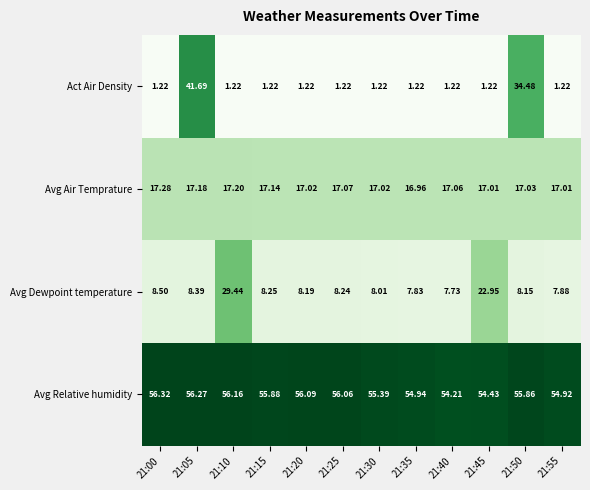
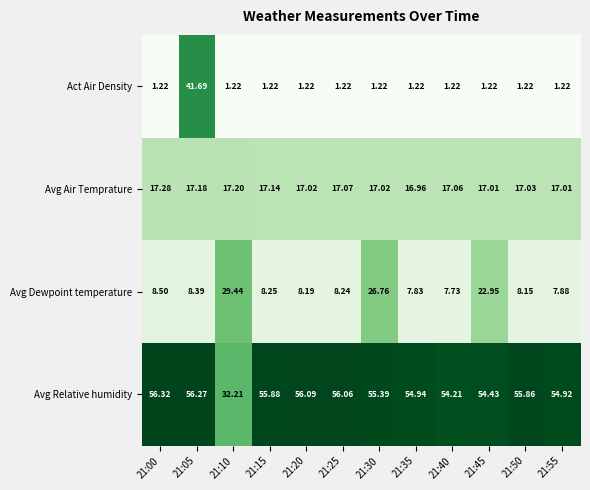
  {
    "Act Air Density": {
      "21:00": 1.22,
      "21:05": 41.69,
      "21:10": 1.22,
      "21:15": 1.22,
      "21:20": 1.22,
      "21:25": 1.22,
      "21:30": 1.22,
      "21:35": 1.22,
      "21:40": 1.22,
      "21:45": 1.22,
-     "21:50": 34.48,
+     "21:50": 1.22,
      "21:55": 1.22
    },
    "Avg Air Temprature": {
      "21:00": 17.28,
      "21:05": 17.18,
      "21:10": 17.20,
      "21:15": 17.14,
      "21:20": 17.02,
      "21:25": 17.07,
      "21:30": 17.02,
      "21:35": 16.96,
      "21:40": 17.06,
      "21:45": 17.01,
      "21:50": 17.03,
      "21:55": 17.01
    },
    "Avg Dewpoint temperature": {
      "21:00": 8.50,
      "21:05": 8.39,
      "21:10": 29.44,
      "21:15": 8.25,
      "21:20": 8.19,
      "21:25": 8.24,
-     "21:30": 8.01,
+     "21:30": 26.76,
      "21:35": 7.83,
      "21:40": 7.73,
      "21:45": 22.95,
      "21:50": 8.15,
      "21:55": 7.88
    },
    "Avg Relative humidity": {
      "21:00": 56.32,
      "21:05": 56.27,
-     "21:10": 56.16,
+     "21:10": 32.21,
      "21:15": 55.88,
      "21:20": 56.09,
      "21:25": 56.06,
      "21:30": 55.39,
      "21:35": 54.94,
      "21:40": 54.21,
      "21:45": 54.43,
      "21:50": 55.86,
      "21:55": 54.92
    }
  }
